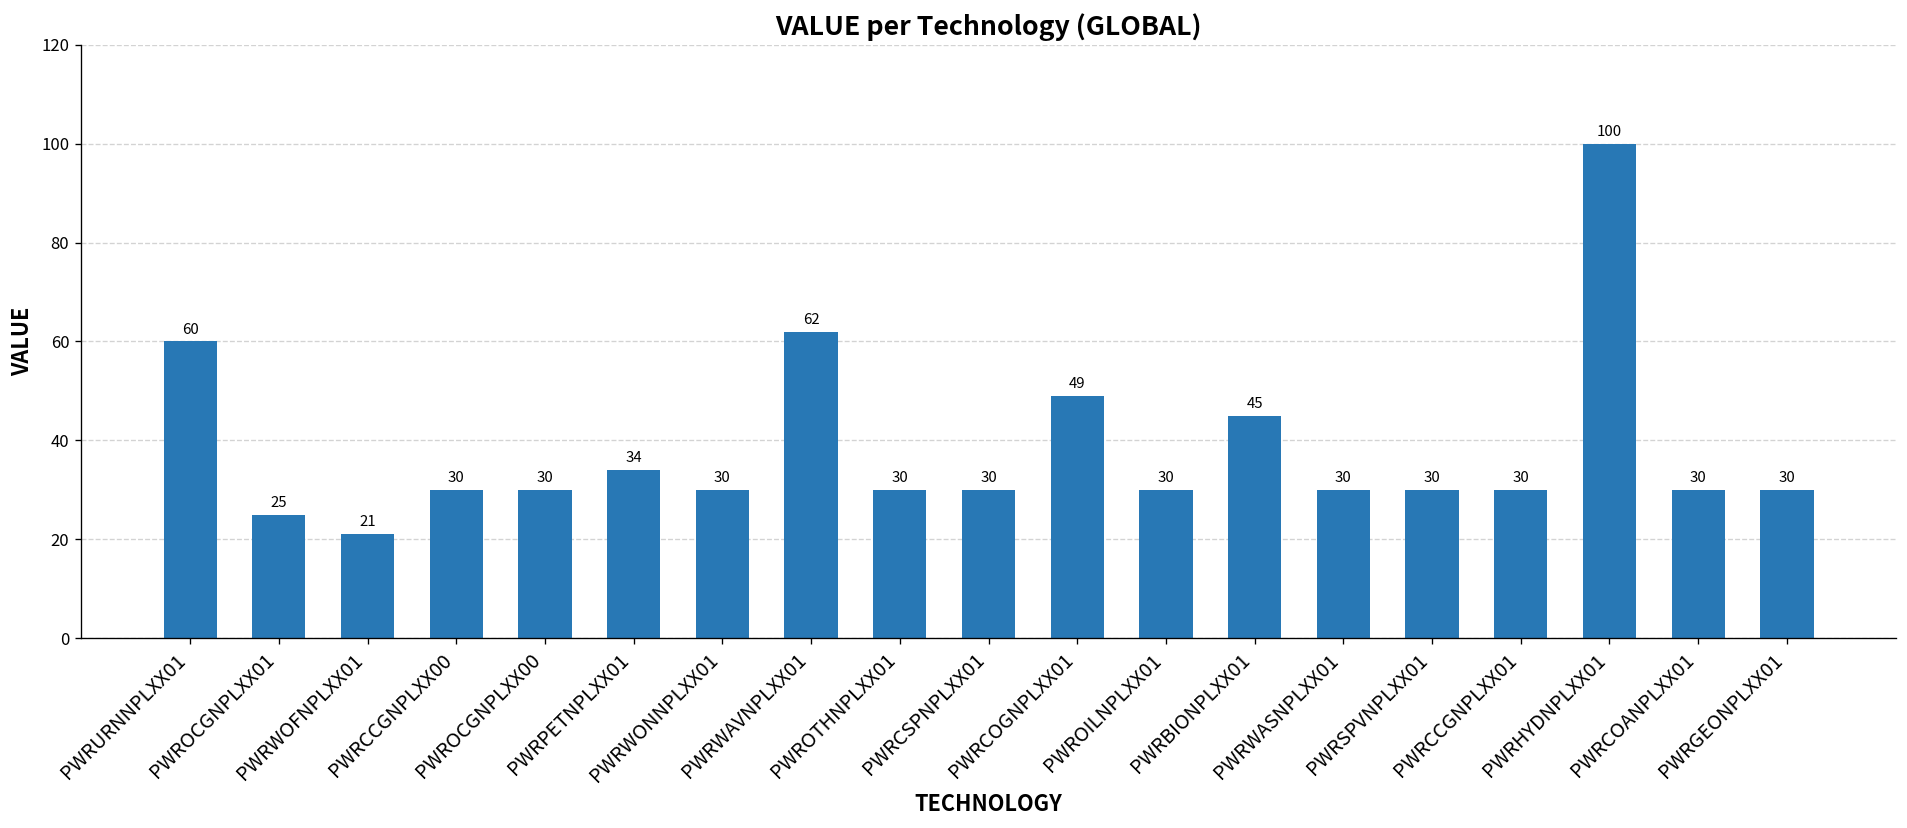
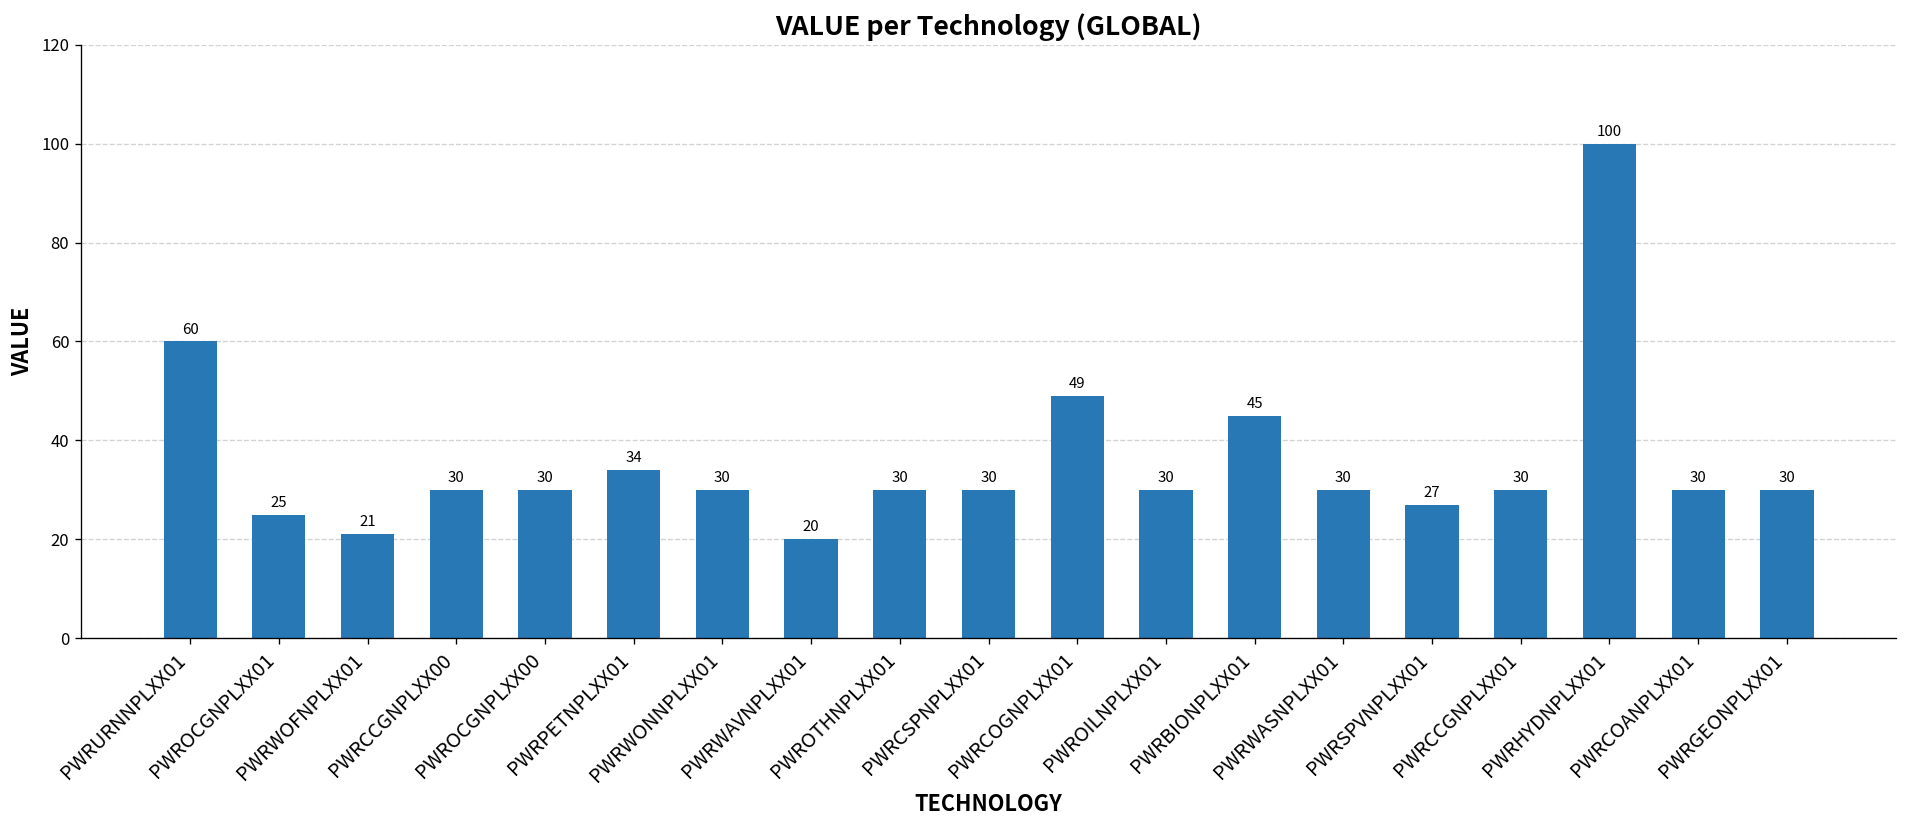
  {
    "PWRURNNPLXX01": 60,
    "PWROCGNPLXX01": 25,
    "PWRWOFNPLXX01": 21,
    "PWRCCGNPLXX00": 30,
    "PWROCGNPLXX00": 30,
    "PWRPETNPLXX01": 34,
    "PWRWONNPLXX01": 30,
-   "PWRWAVNPLXX01": 62,
+   "PWRWAVNPLXX01": 20,
    "PWROTHNPLXX01": 30,
    "PWRCSPNPLXX01": 30,
    "PWRCOGNPLXX01": 49,
    "PWROILNPLXX01": 30,
    "PWRBIONPLXX01": 45,
    "PWRWASNPLXX01": 30,
-   "PWRSPVNPLXX01": 30,
+   "PWRSPVNPLXX01": 27,
    "PWRCCGNPLXX01": 30,
    "PWRHYDNPLXX01": 100,
    "PWRCOANPLXX01": 30,
    "PWRGEONPLXX01": 30
  }
